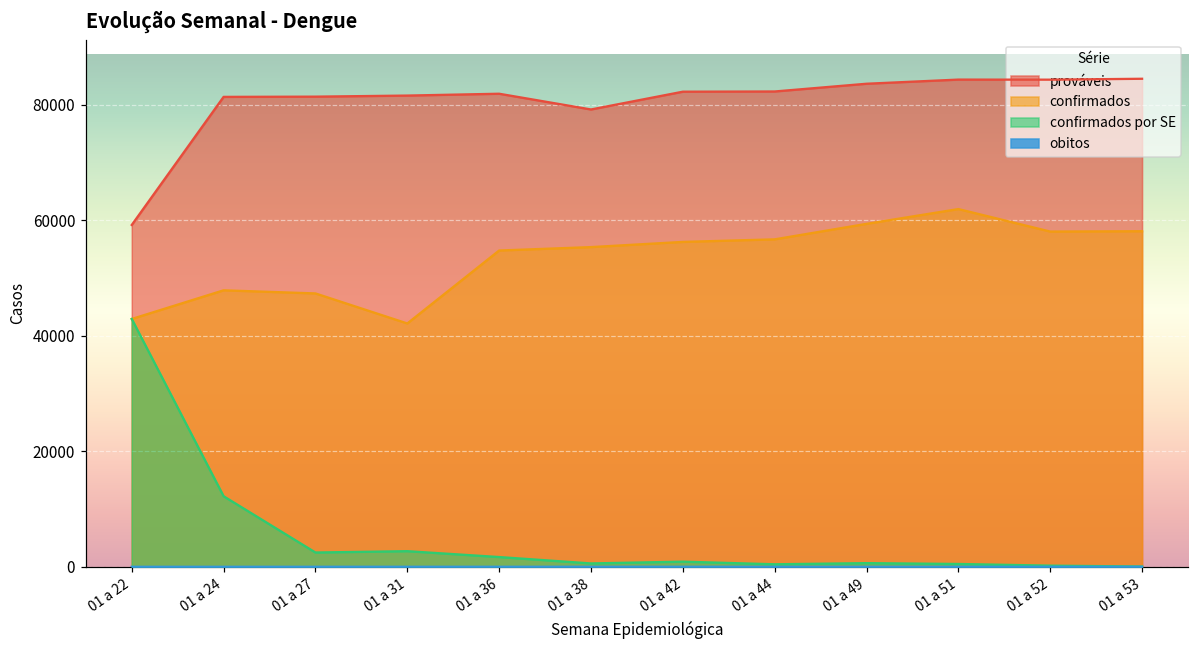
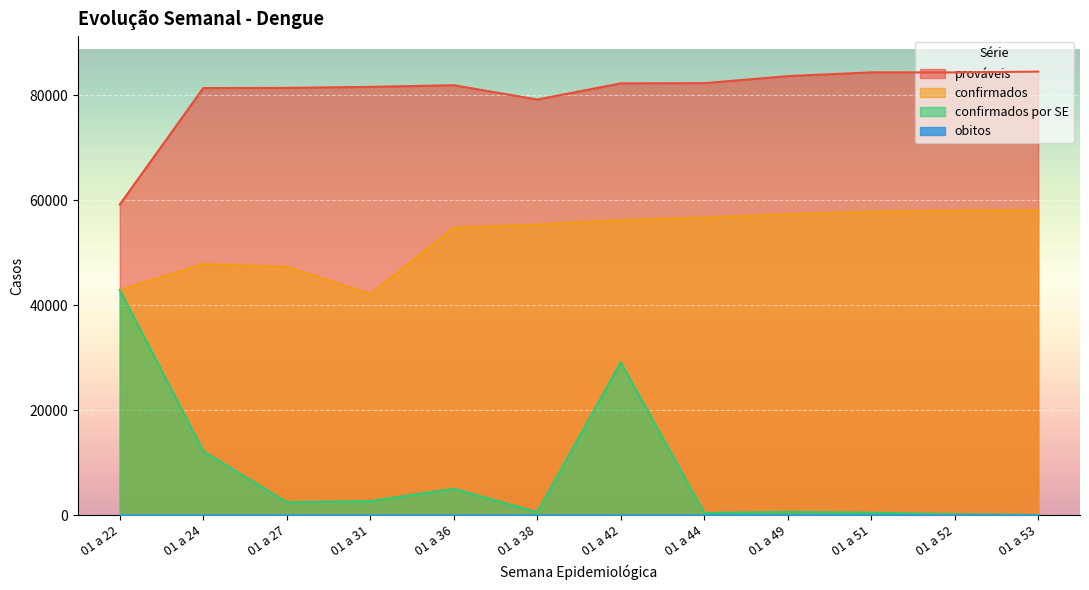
  {
    "prováveis": {
      "01 a 22": 59000,
      "01 a 24": 81000,
      "01 a 27": 81000,
      "01 a 31": 82000,
      "01 a 36": 82000,
      "01 a 38": 79000,
      "01 a 42": 82000,
      "01 a 44": 82000,
      "01 a 49": 84000,
      "01 a 51": 84000
    },
    "confirmados": {
      "01 a 24": 48000,
      "01 a 27": 47000,
      "01 a 31": 42000,
      "01 a 36": 55000,
      "01 a 38": 55000,
      "01 a 42": 56000,
      "01 a 44": 57000,
-     "01 a 49": 59000,
-     "01 a 51": 62000,
+     "01 a 49": 57000,
+     "01 a 51": 58000,
      "01 a 52": 58000,
      "01 a 53": 58000
    },
    "confirmados por SE": {
      "01 a 24": 12000,
      "01 a 27": 2000,
      "01 a 31": 3000,
-     "01 a 36": 2000,
+     "01 a 36": 5000,
      "01 a 38": 1000,
-     "01 a 42": 1000,
+     "01 a 42": 29000,
      "01 a 49": 1000
    },
    "obitos": {
      "01 a 22": 0,
      "01 a 24": 0,
      "01 a 27": 0,
      "01 a 31": 0,
      "01 a 36": 0,
      "01 a 38": 0,
      "01 a 42": 0,
      "01 a 49": 0
    }
  }
